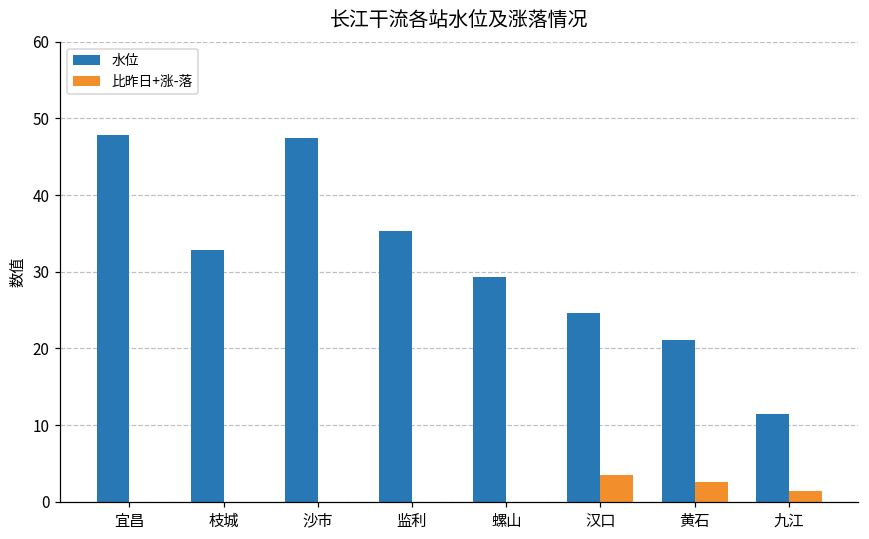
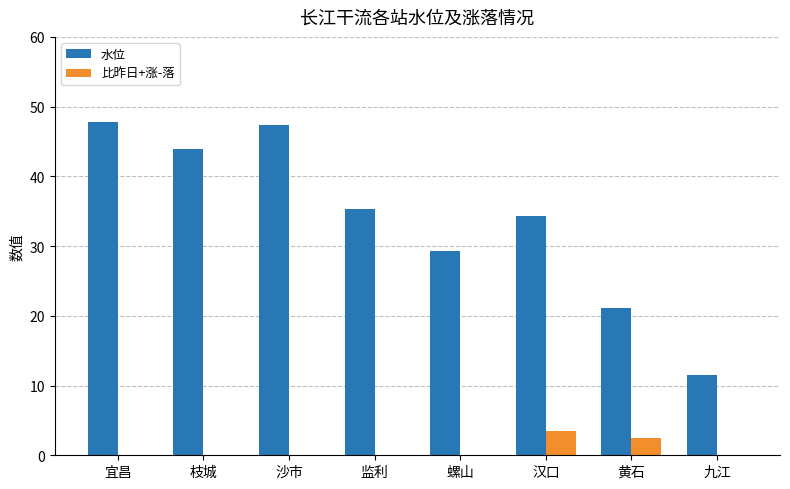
  {
    "水位": {
      "宜昌": 48,
-     "枝城": 33,
+     "枝城": 44,
      "沙市": 47,
      "监利": 35,
      "螺山": 29,
-     "汉口": 25,
+     "汉口": 34,
      "黄石": 21,
      "九江": 12
    },
    "比昨日+涨-落": {
      "汉口": 3,
      "黄石": 3,
-     "九江": 1
+     "九江": 0
    }
  }
